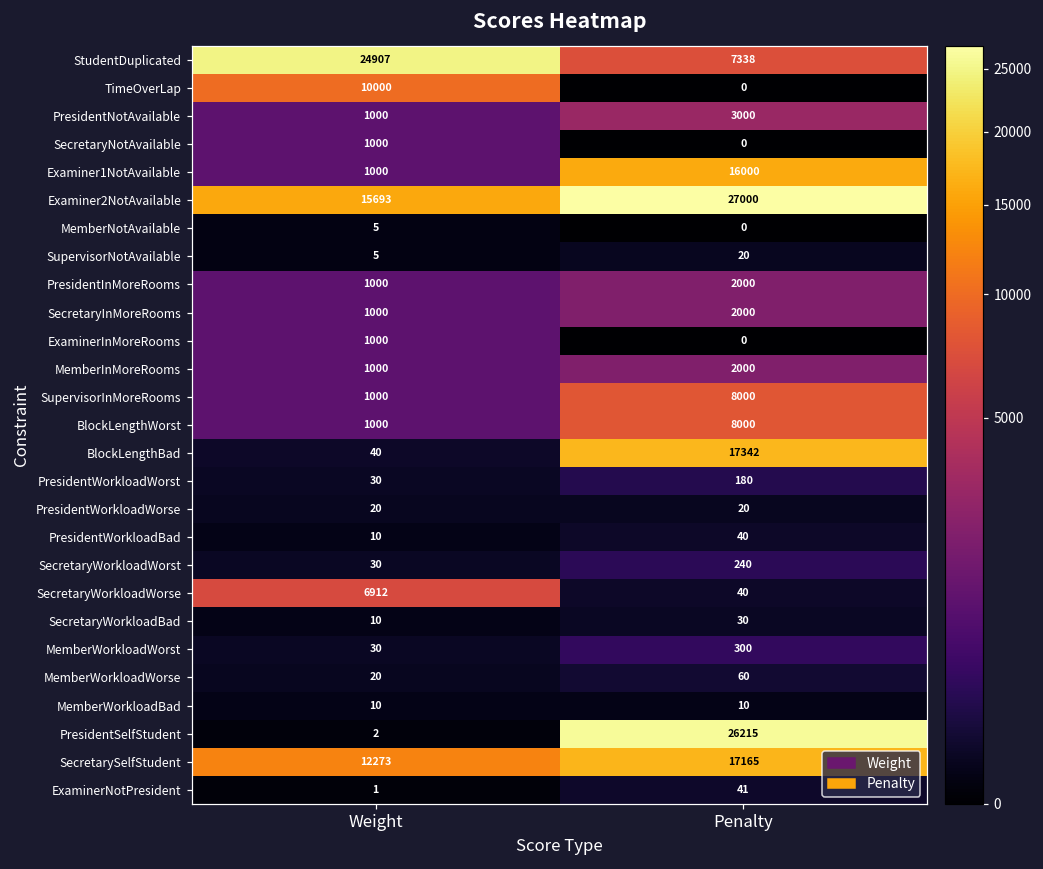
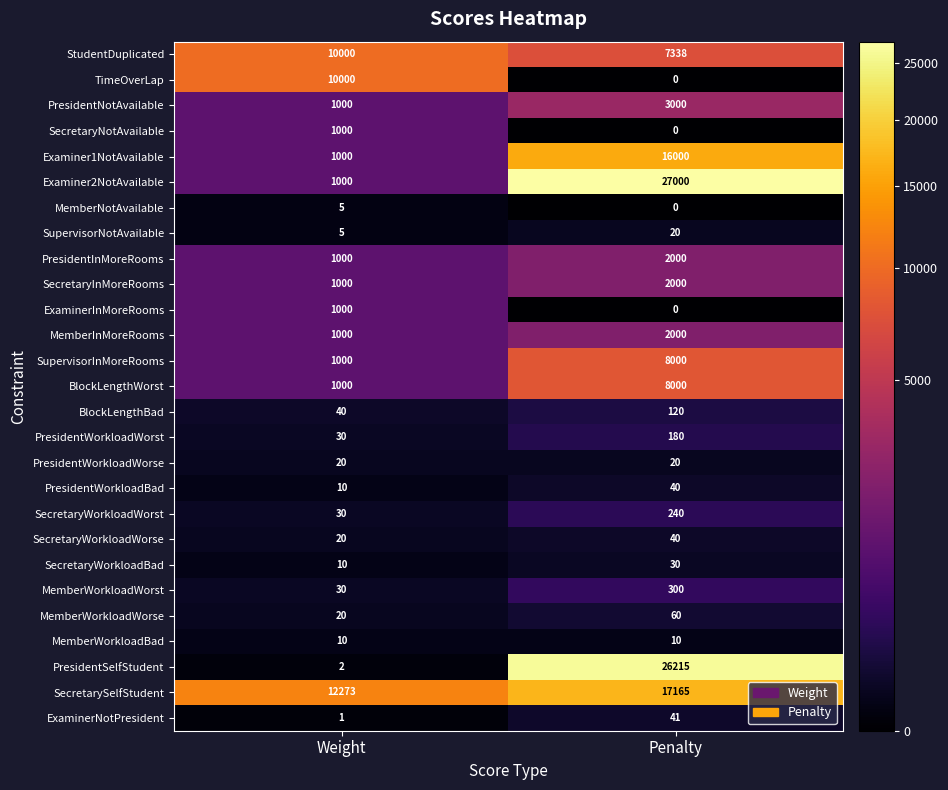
  {
    "StudentDuplicated": {
-     "Weight": 24907,
+     "Weight": 10000,
      "Penalty": 7338
    },
    "TimeOverLap": {
      "Weight": 10000,
      "Penalty": 0
    },
    "PresidentNotAvailable": {
      "Weight": 1000,
      "Penalty": 3000
    },
    "SecretaryNotAvailable": {
      "Weight": 1000,
      "Penalty": 0
    },
    "Examiner1NotAvailable": {
      "Weight": 1000,
      "Penalty": 16000
    },
    "Examiner2NotAvailable": {
-     "Weight": 15693,
+     "Weight": 1000,
      "Penalty": 27000
    },
    "MemberNotAvailable": {
      "Weight": 5,
      "Penalty": 0
    },
    "SupervisorNotAvailable": {
      "Weight": 5,
      "Penalty": 20
    },
    "PresidentInMoreRooms": {
      "Weight": 1000,
      "Penalty": 2000
    },
    "SecretaryInMoreRooms": {
      "Weight": 1000,
      "Penalty": 2000
    },
    "ExaminerInMoreRooms": {
      "Weight": 1000,
      "Penalty": 0
    },
    "MemberInMoreRooms": {
      "Weight": 1000,
      "Penalty": 2000
    },
    "SupervisorInMoreRooms": {
      "Weight": 1000,
      "Penalty": 8000
    },
    "BlockLengthWorst": {
      "Weight": 1000,
      "Penalty": 8000
    },
    "BlockLengthBad": {
      "Weight": 40,
-     "Penalty": 17342
+     "Penalty": 120
    },
    "PresidentWorkloadWorst": {
      "Weight": 30,
      "Penalty": 180
    },
    "PresidentWorkloadWorse": {
      "Weight": 20,
      "Penalty": 20
    },
    "PresidentWorkloadBad": {
      "Weight": 10,
      "Penalty": 40
    },
    "SecretaryWorkloadWorst": {
      "Weight": 30,
      "Penalty": 240
    },
    "SecretaryWorkloadWorse": {
-     "Weight": 6912,
+     "Weight": 20,
      "Penalty": 40
    },
    "SecretaryWorkloadBad": {
      "Weight": 10,
      "Penalty": 30
    },
    "MemberWorkloadWorst": {
      "Weight": 30,
      "Penalty": 300
    },
    "MemberWorkloadWorse": {
      "Weight": 20,
      "Penalty": 60
    },
    "MemberWorkloadBad": {
      "Weight": 10,
      "Penalty": 10
    },
    "PresidentSelfStudent": {
      "Weight": 2,
      "Penalty": 26215
    },
    "SecretarySelfStudent": {
      "Weight": 12273,
      "Penalty": 17165
    },
    "ExaminerNotPresident": {
      "Weight": 1,
      "Penalty": 41
    }
  }
